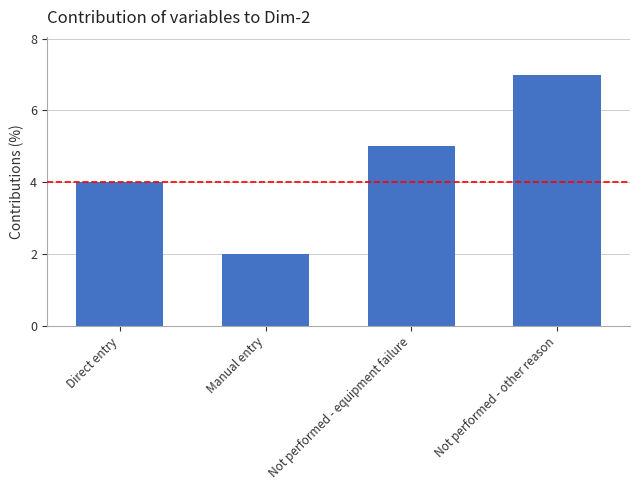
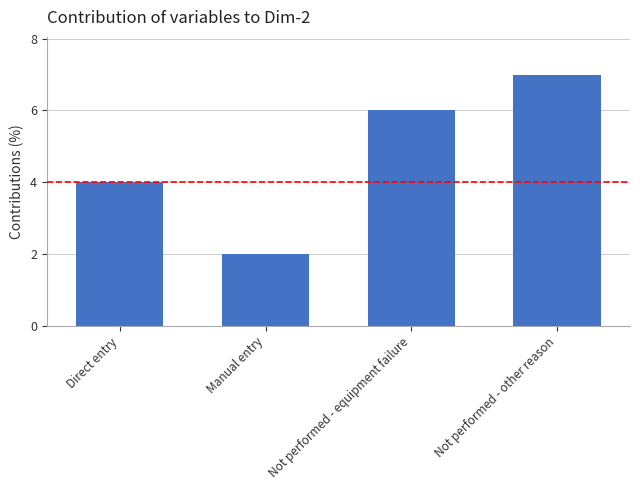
  {
    "Direct entry": 4,
    "Manual entry": 2,
-   "Not performed - equipment failure": 5,
+   "Not performed - equipment failure": 6,
    "Not performed - other reason": 7
  }
